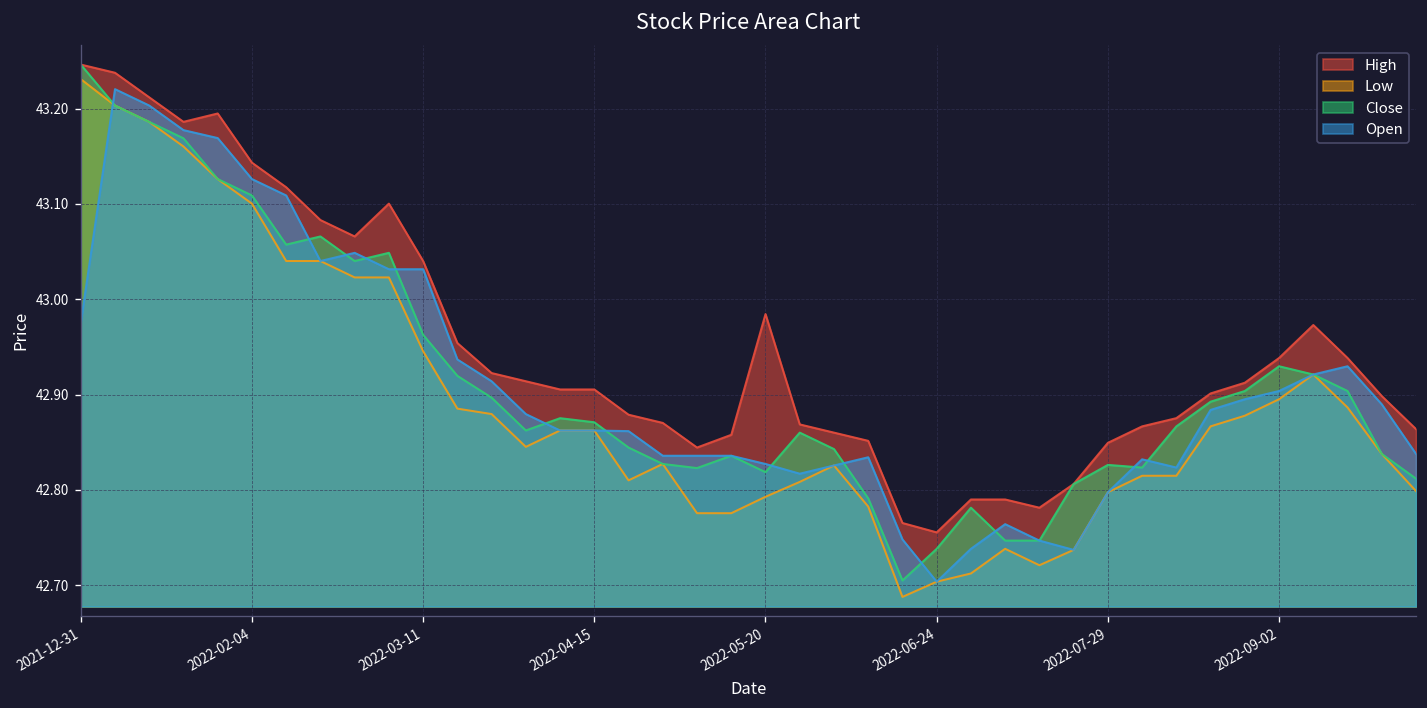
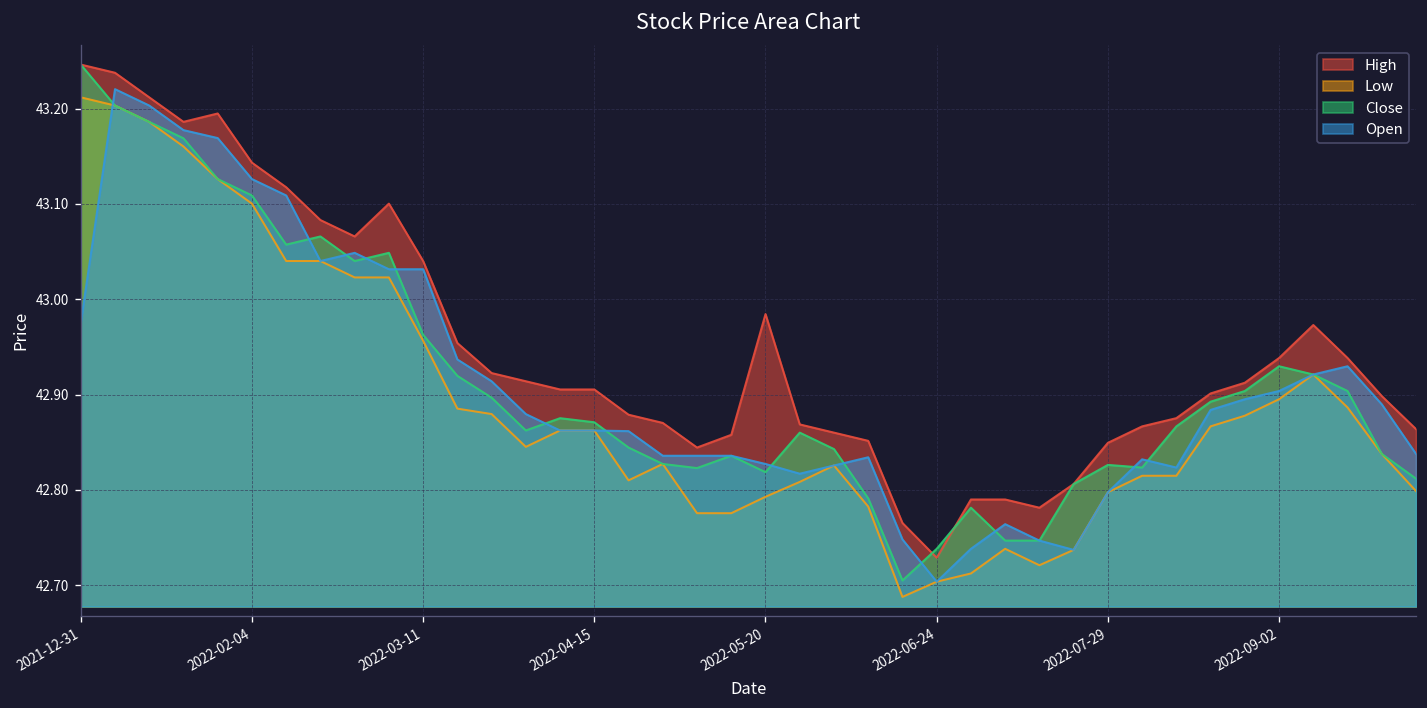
  {
    "High": {
      "2022-02-04": 43.14,
      "2022-03-11": 43.04,
      "2022-04-15": 42.91,
      "2022-05-20": 42.98,
-     "2022-06-24": 42.76,
+     "2022-06-24": 42.73,
      "2022-07-29": 42.85,
      "2022-09-02": 42.94
    },
    "Low": {
-     "2021-12-31": 43.23,
+     "2021-12-31": 43.21,
      "2022-02-04": 43.10,
-     "2022-03-11": 42.95,
+     "2022-03-11": 42.96,
      "2022-05-20": 42.79,
      "2022-09-02": 42.90
    },
    "Close": {
      "2022-02-04": 43.11,
      "2022-03-11": 42.96,
      "2022-04-15": 42.87,
      "2022-05-20": 42.82,
      "2022-06-24": 42.74,
      "2022-07-29": 42.83,
      "2022-09-02": 42.93
    },
    "Open": {
      "2021-12-31": 42.97,
      "2022-02-04": 43.13,
      "2022-03-11": 43.03,
      "2022-05-20": 42.83,
      "2022-09-02": 42.90
    }
  }
